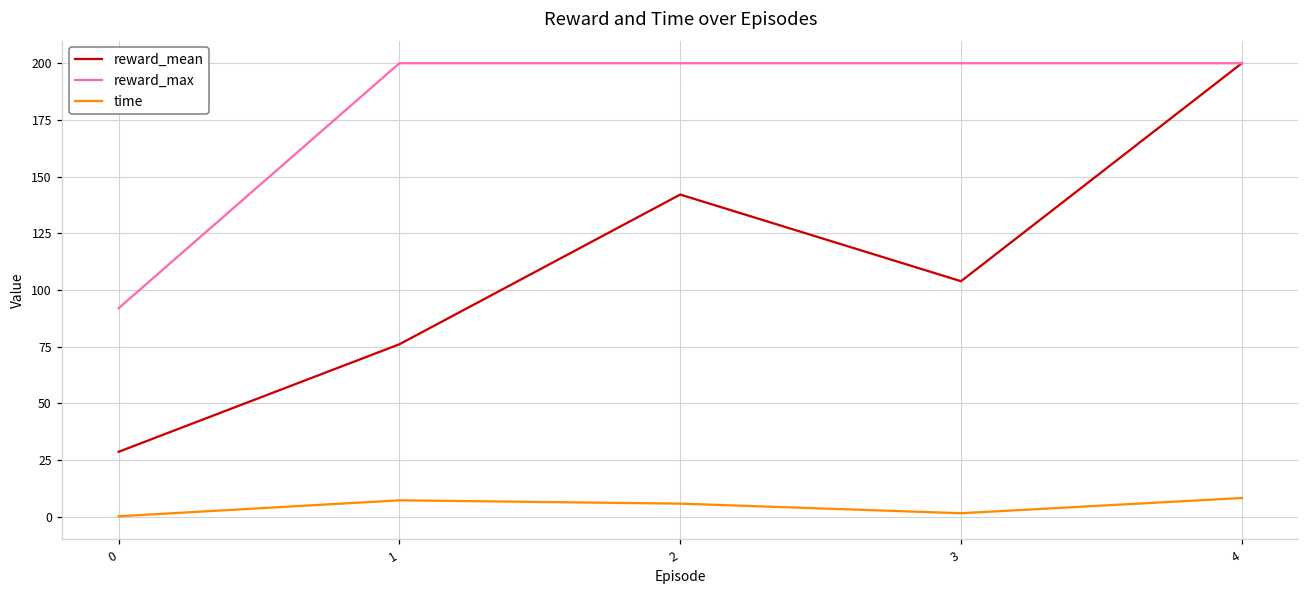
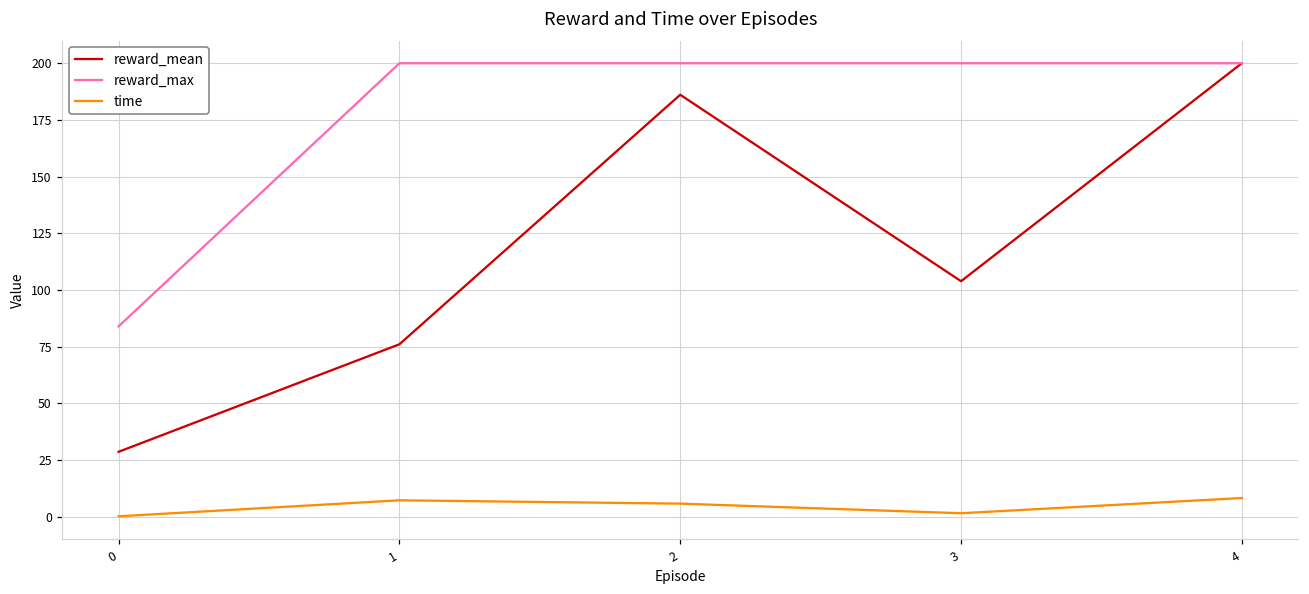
  {
    "reward_mean": {
      "0": 29,
      "1": 76,
-     "2": 142,
+     "2": 186,
      "3": 104
    },
    "reward_max": {
-     "0": 92,
+     "0": 84,
      "1": 200,
      "2": 200,
      "3": 200
    },
    "time": {
      "0": 0,
      "1": 7,
      "2": 6,
      "3": 2,
      "4": 8
    }
  }
